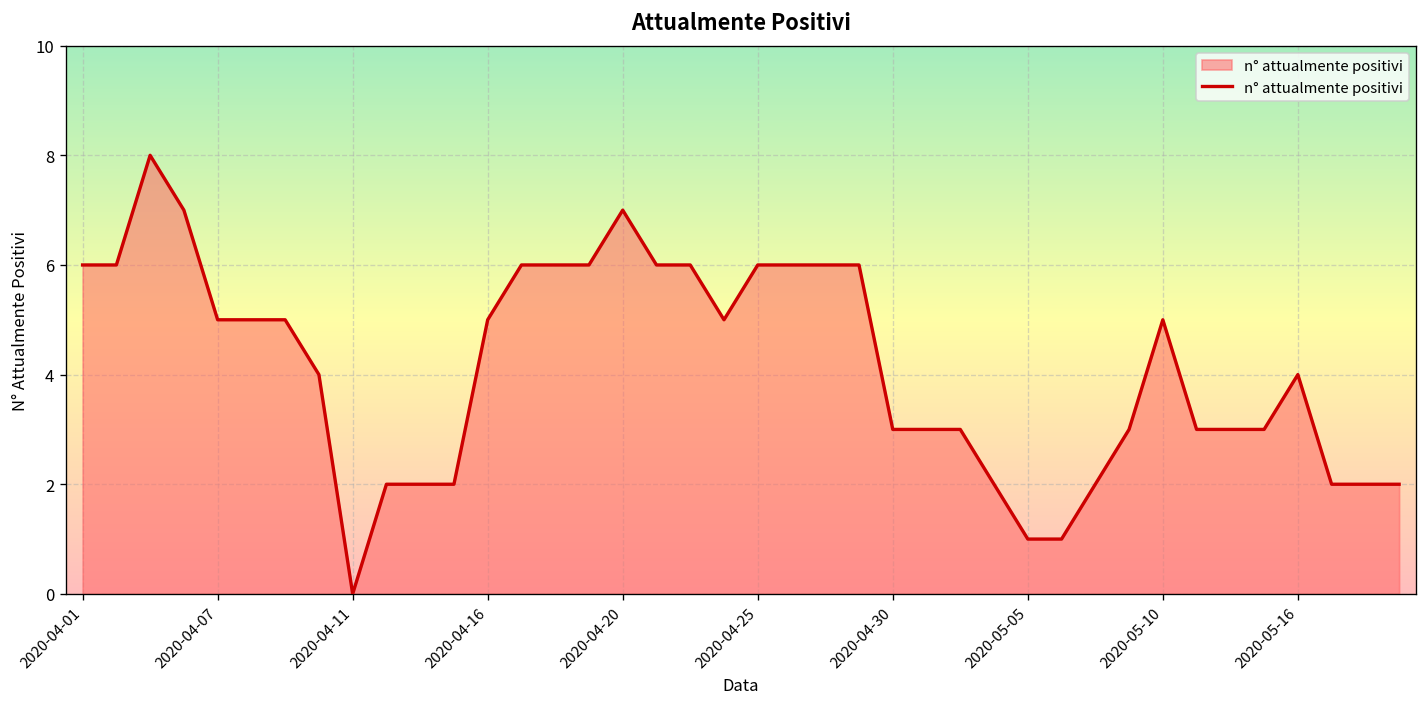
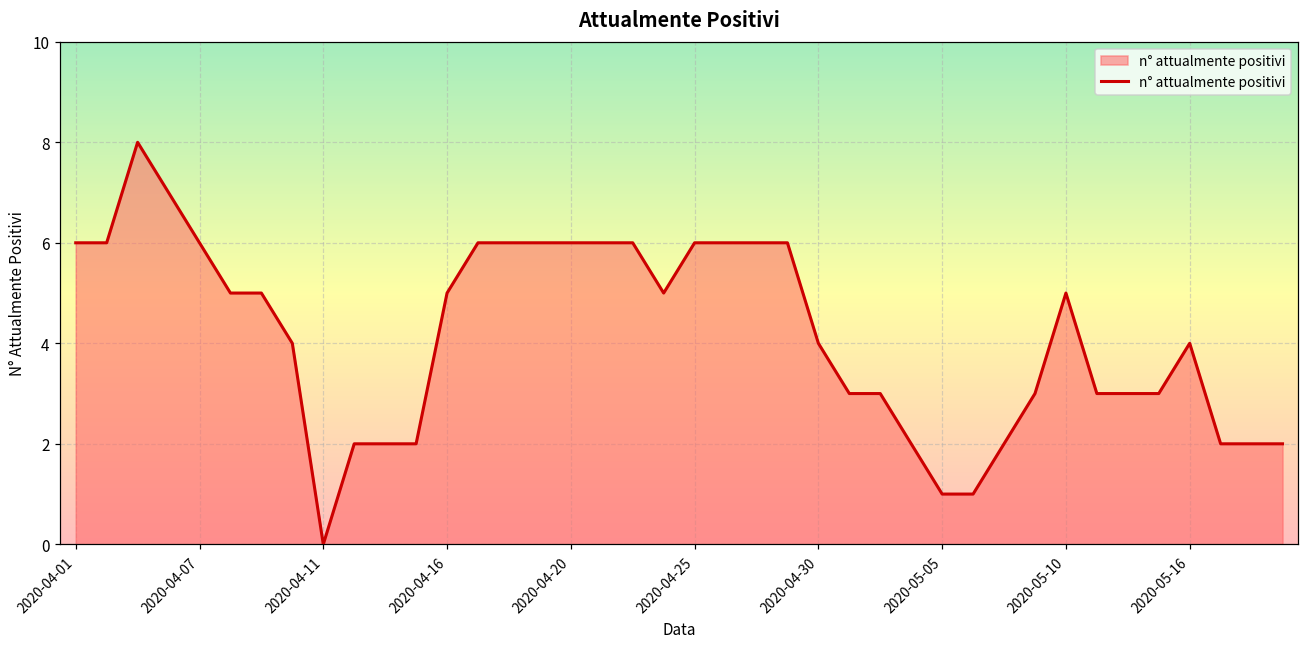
  {
    "2020-04-01": 6,
-   "2020-04-07": 5,
+   "2020-04-07": 6,
    "2020-04-11": 0,
    "2020-04-16": 5,
-   "2020-04-20": 7,
+   "2020-04-20": 6,
    "2020-04-25": 6,
-   "2020-04-30": 3,
+   "2020-04-30": 4,
    "2020-05-05": 1,
    "2020-05-10": 5,
    "2020-05-16": 4
  }
